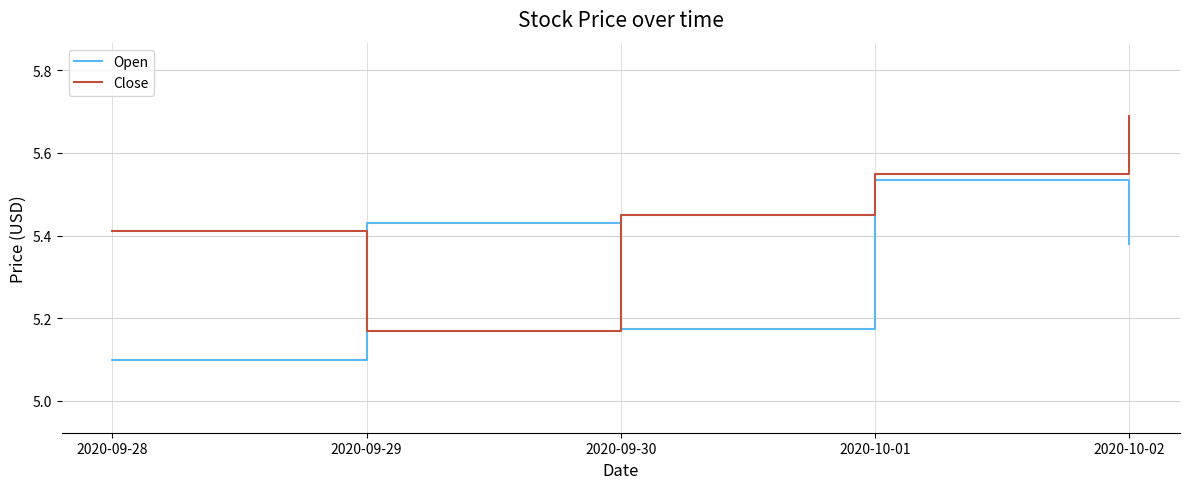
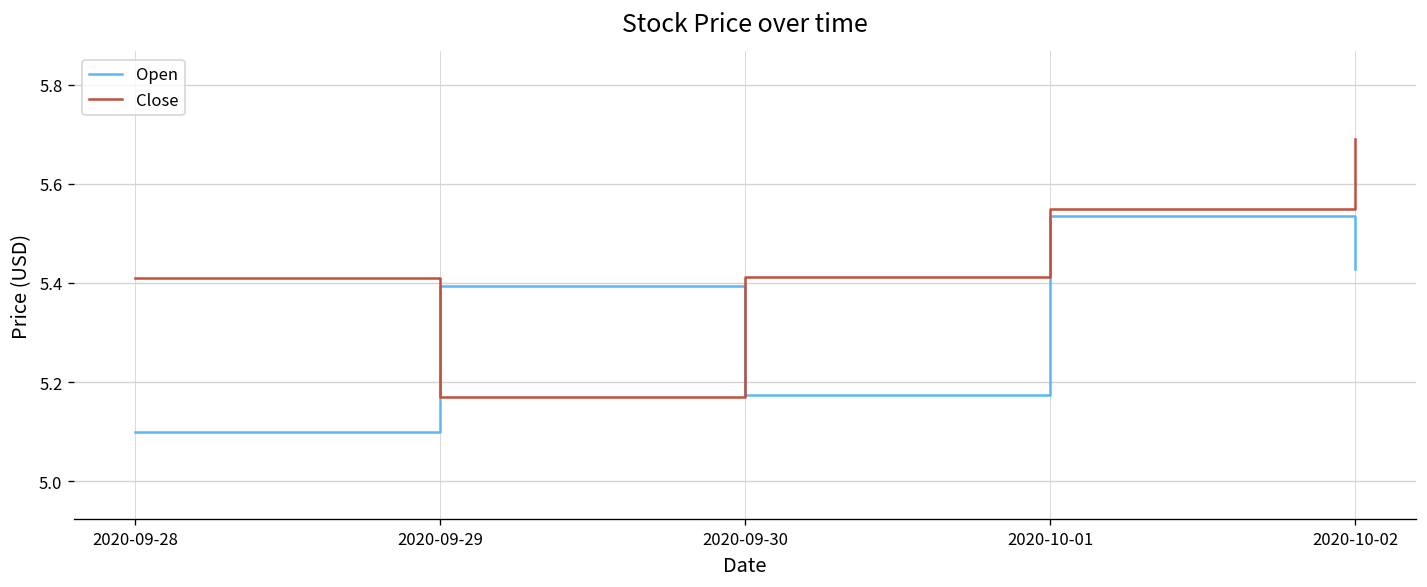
  {
    "Open": {
      "2020-09-28": 5.10,
-     "2020-09-29": 5.43,
+     "2020-09-29": 5.39,
      "2020-09-30": 5.17,
      "2020-10-01": 5.53,
-     "2020-10-02": 5.38
+     "2020-10-02": 5.43
    },
    "Close": {
      "2020-09-28": 5.41,
      "2020-09-29": 5.17,
-     "2020-09-30": 5.45,
+     "2020-09-30": 5.41,
      "2020-10-01": 5.55,
      "2020-10-02": 5.69
    }
  }
